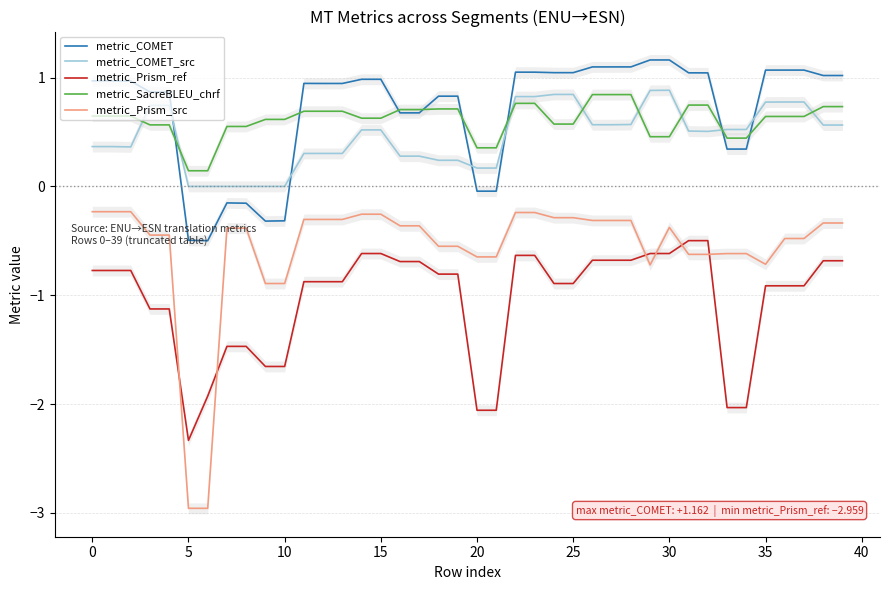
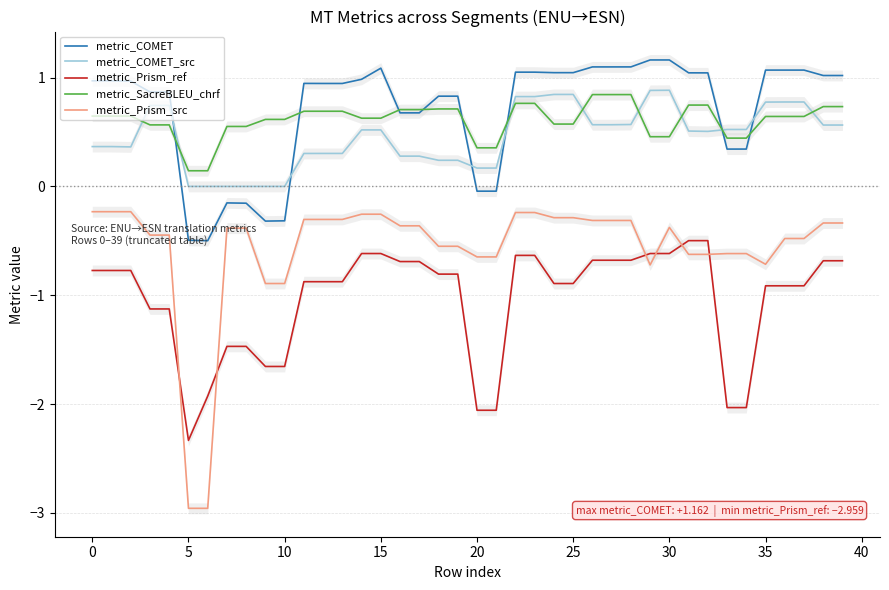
  {
    "metric_COMET": {
      "10": -0.32,
-     "15": 0.98,
+     "15": 1.09,
      "20": -0.04,
      "25": 1.05,
      "30": 1.16,
      "35": 1.07
    },
    "metric_Prism_ref": {
      "0": -0.77,
      "5": -2.33,
      "10": -1.65,
      "15": -0.62,
      "20": -2.06,
      "25": -0.89,
      "30": -0.62,
      "35": -0.91
    },
    "metric_SacreBLEU_chrf": {
      "5": 0.14,
      "10": 0.62,
      "15": 0.63,
      "20": 0.35,
      "25": 0.57,
      "30": 0.46,
      "35": 0.64
    },
    "metric_Prism_src": {
      "0": -0.23,
      "5": -2.96,
      "10": -0.89,
      "15": -0.26,
      "20": -0.65,
      "25": -0.29,
      "30": -0.38,
      "35": -0.72
    }
  }
